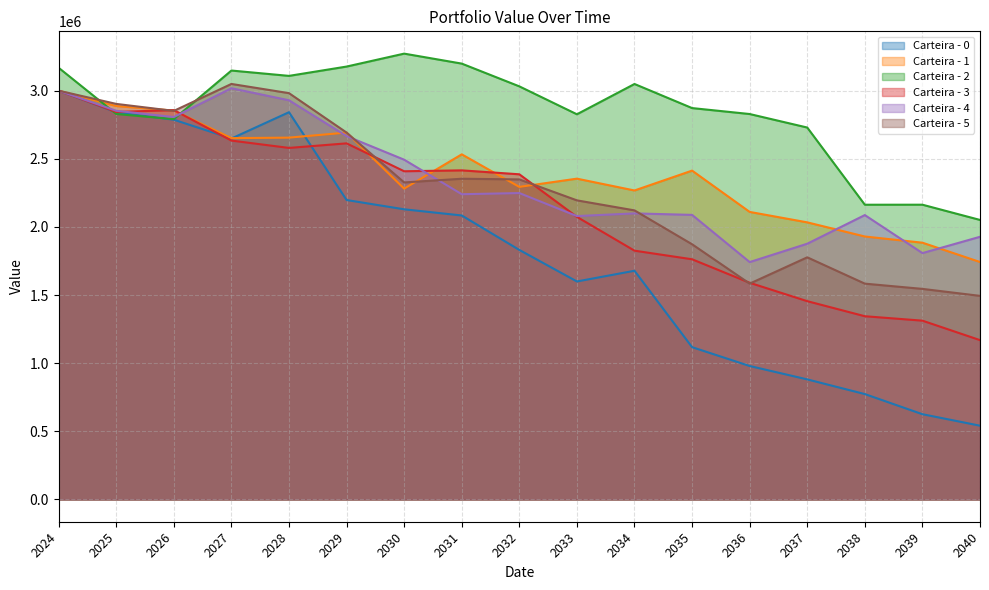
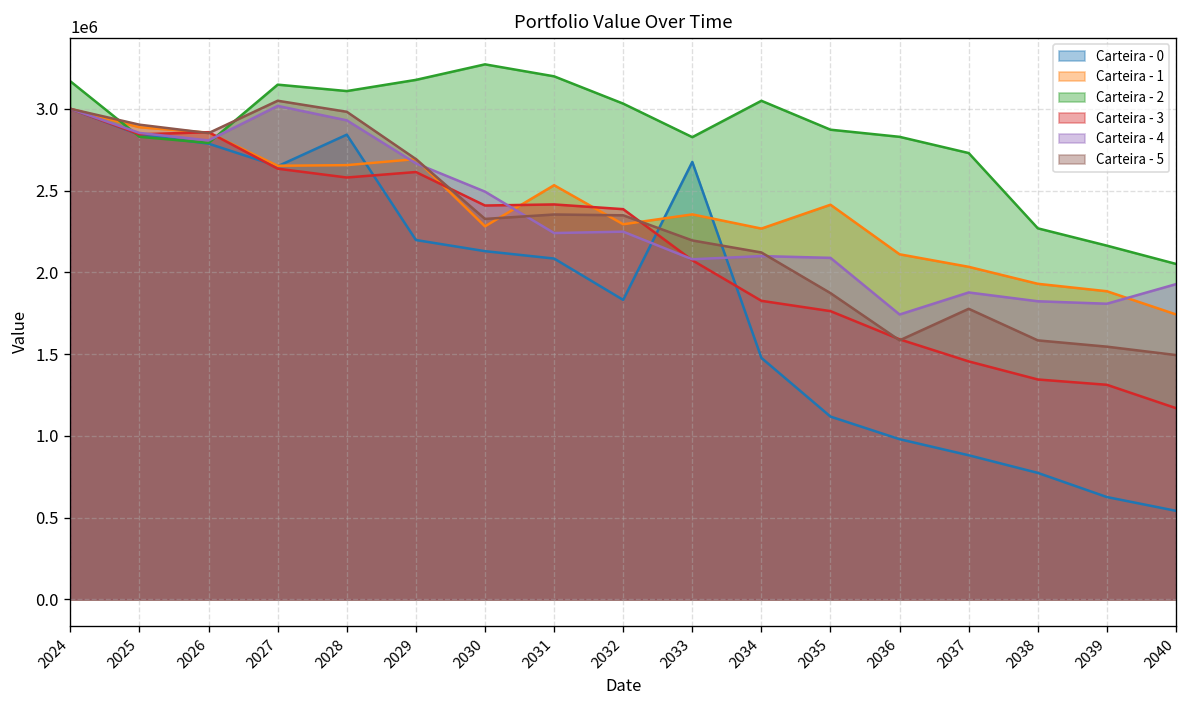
  {
    "Carteira - 0": {
      "2028": 2840000,
      "2029": 2200000,
      "2030": 2130000,
      "2031": 2080000,
      "2032": 1830000,
-     "2033": 1600000,
-     "2034": 1680000,
+     "2033": 2680000,
+     "2034": 1480000,
      "2035": 1120000,
      "2036": 980000,
      "2037": 880000,
      "2038": 770000,
      "2039": 630000,
      "2040": 540000
    },
    "Carteira - 2": {
      "2024": 3170000,
      "2027": 3150000,
      "2028": 3110000,
      "2029": 3180000,
      "2030": 3270000,
      "2031": 3200000,
      "2032": 3030000,
      "2033": 2830000,
      "2034": 3050000,
      "2035": 2870000,
      "2036": 2830000,
      "2037": 2730000,
-     "2038": 2160000,
+     "2038": 2270000,
      "2039": 2160000,
      "2040": 2050000
    },
    "Carteira - 4": {
      "2027": 3020000,
      "2028": 2930000,
      "2029": 2670000,
      "2030": 2490000,
      "2031": 2240000,
      "2032": 2250000,
      "2034": 2100000,
      "2035": 2090000,
      "2036": 1740000,
      "2037": 1880000,
-     "2038": 2090000,
+     "2038": 1820000,
      "2039": 1810000,
      "2040": 1930000
    }
  }
